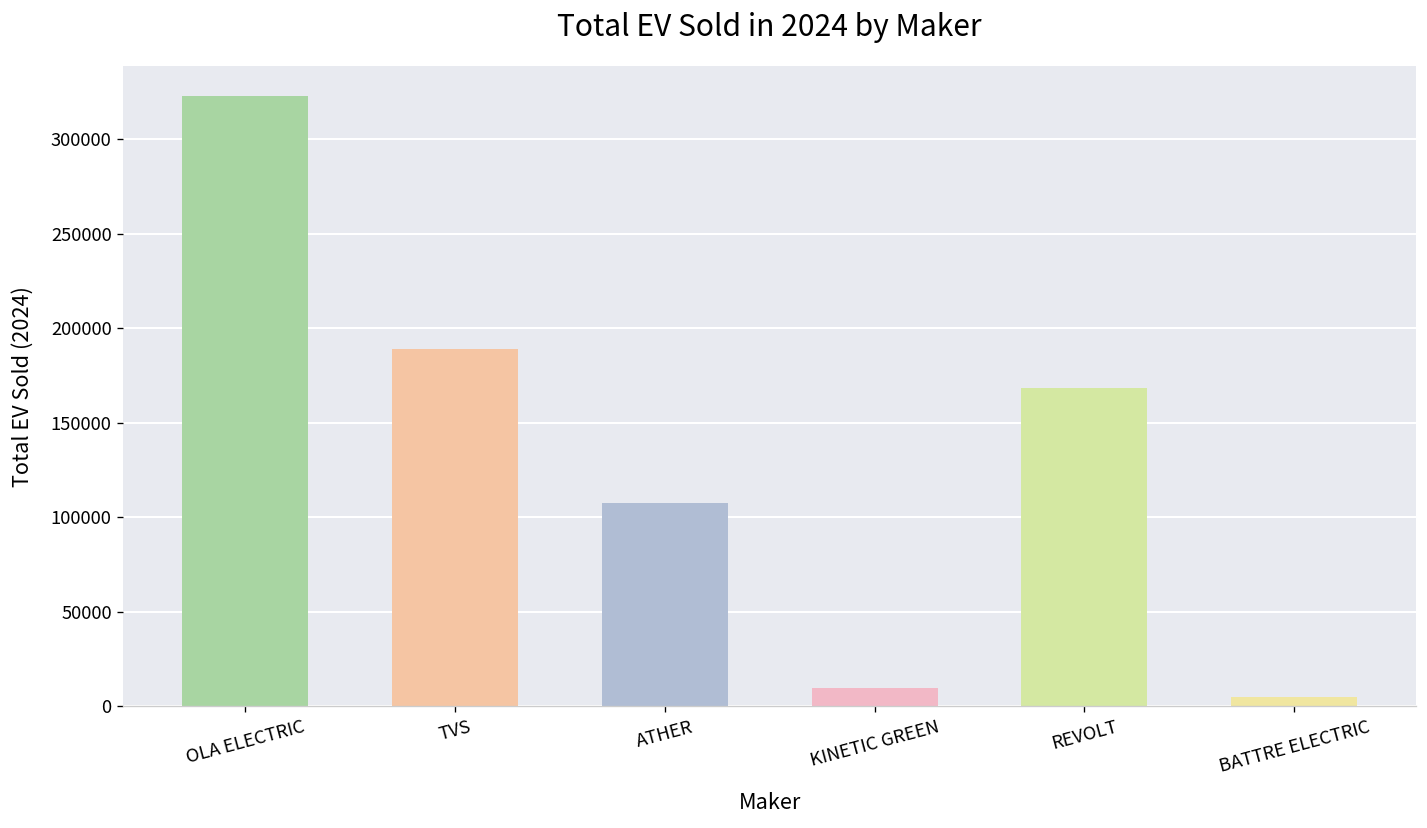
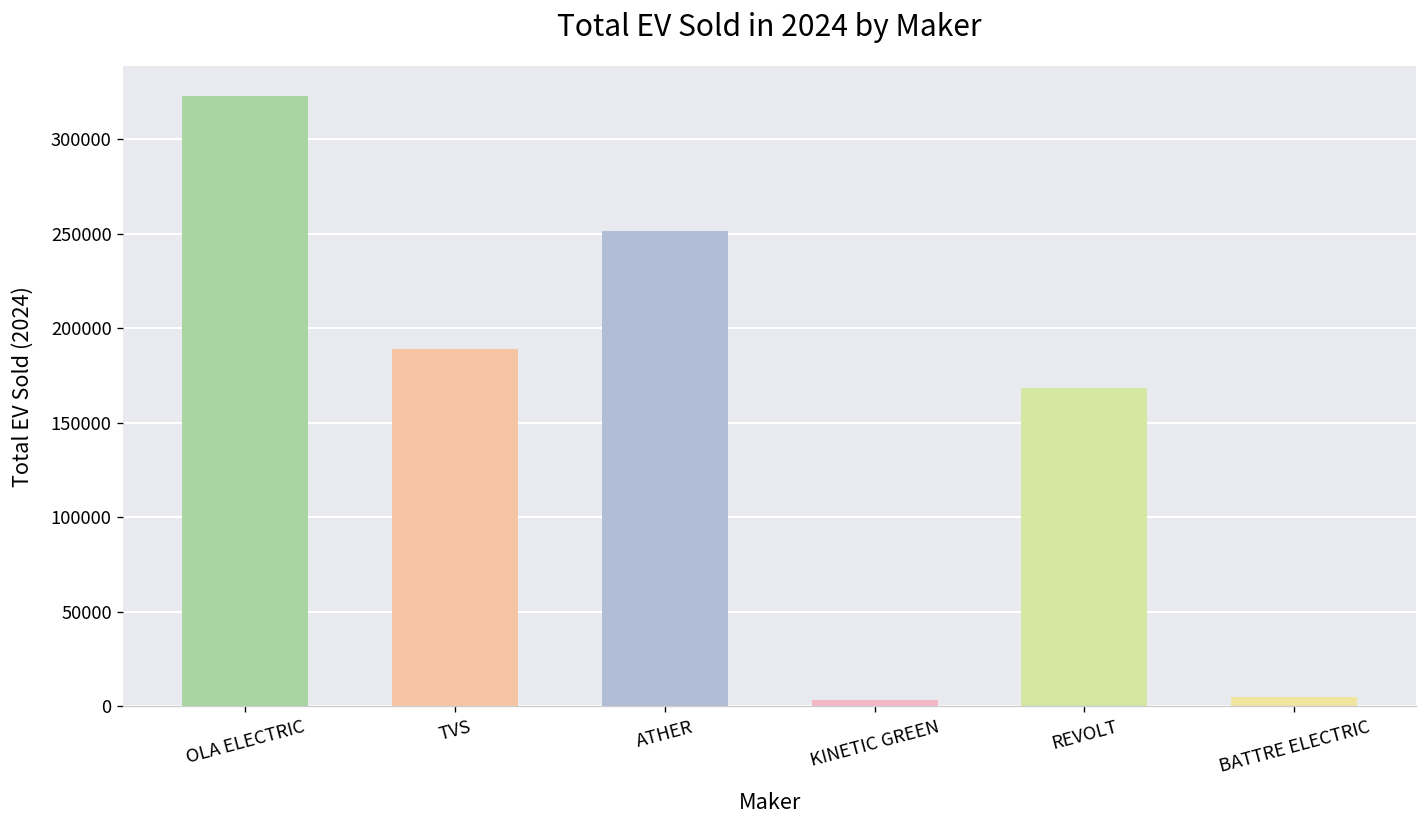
  {
    "OLA ELECTRIC": 322000,
    "TVS": 189000,
-   "ATHER": 108000,
-   "KINETIC GREEN": 10000,
+   "ATHER": 251000,
+   "KINETIC GREEN": 4000,
    "REVOLT": 169000,
    "BATTRE ELECTRIC": 5000
  }
